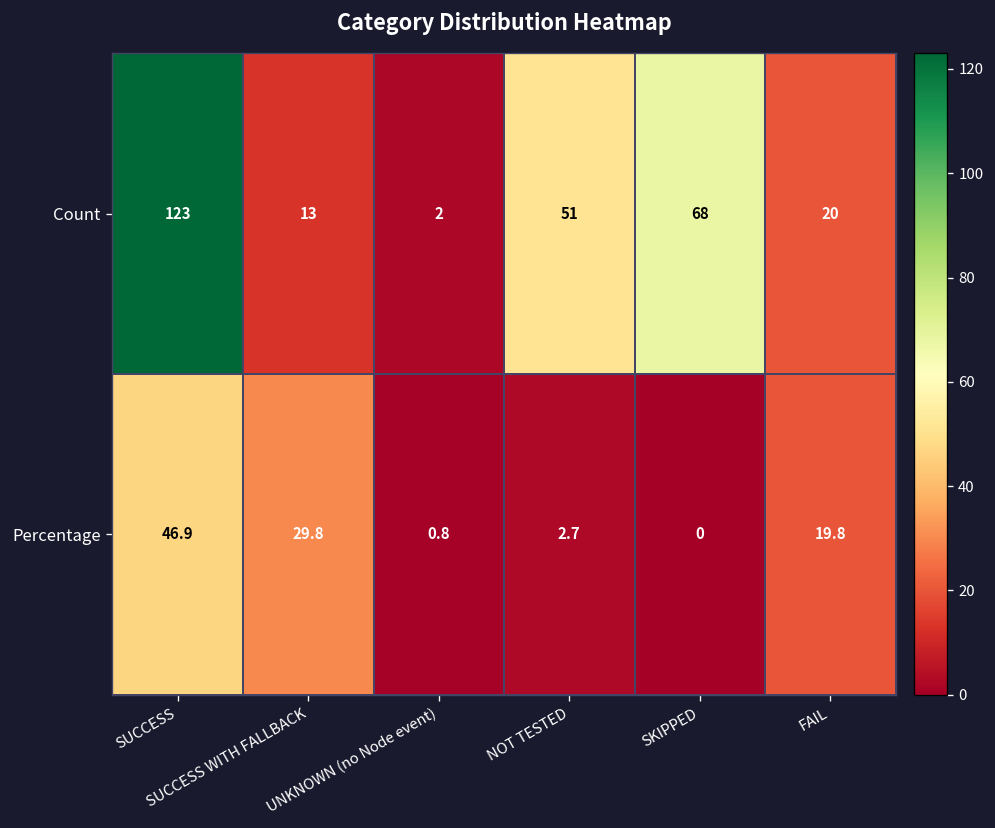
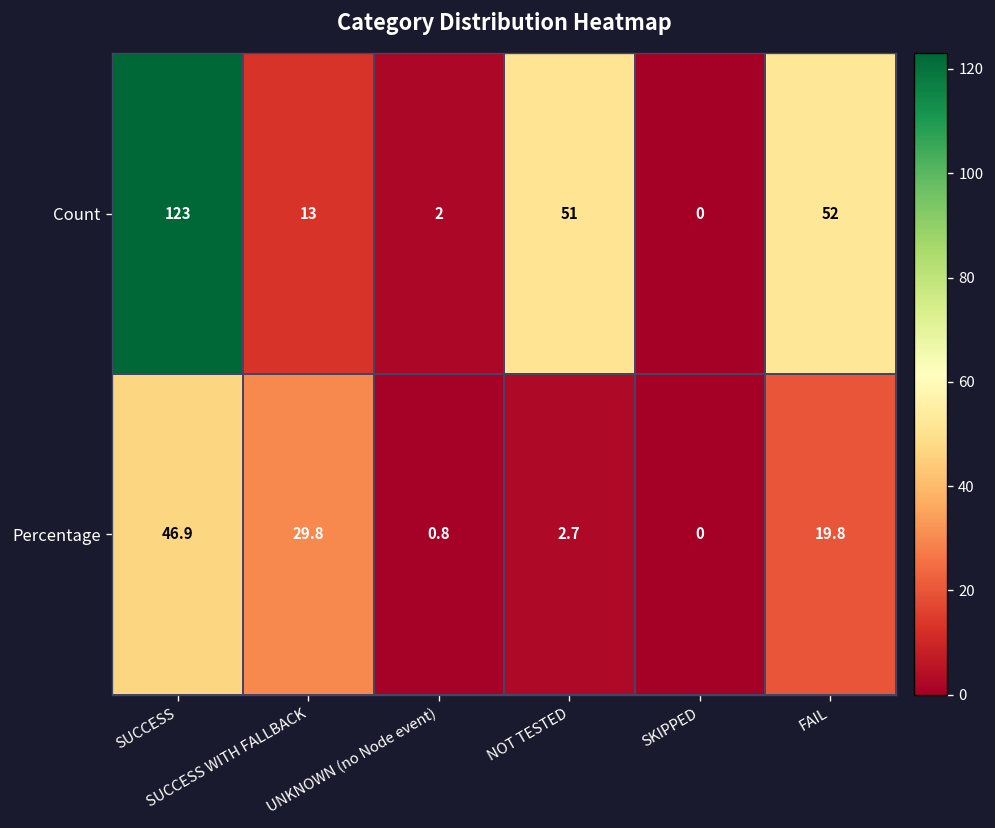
  {
    "Count": {
      "SUCCESS": 123,
      "SUCCESS WITH FALLBACK": 13,
      "UNKNOWN (no Node event)": 2,
      "NOT TESTED": 51,
-     "SKIPPED": 68,
-     "FAIL": 20
+     "SKIPPED": 0,
+     "FAIL": 52
    },
    "Percentage": {
      "SUCCESS": 46.9,
      "SUCCESS WITH FALLBACK": 29.8,
      "UNKNOWN (no Node event)": 0.8,
      "NOT TESTED": 2.7,
      "SKIPPED": 0,
      "FAIL": 19.8
    }
  }
